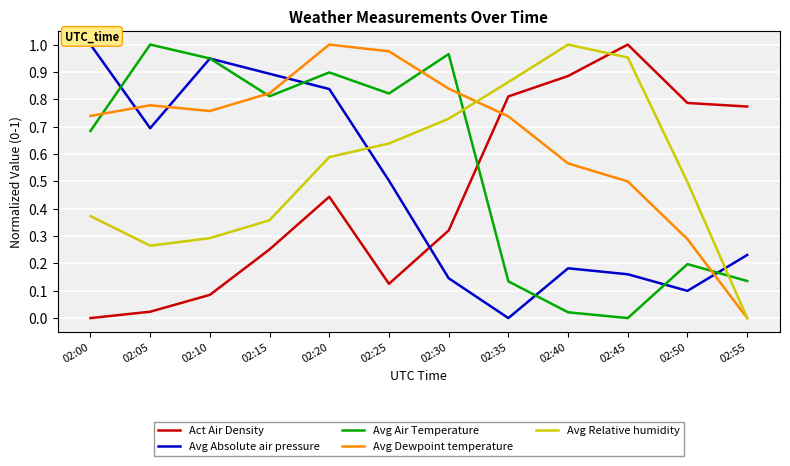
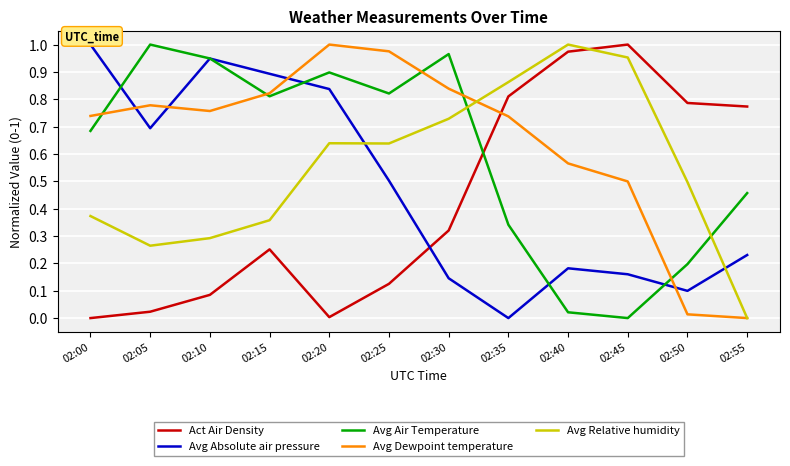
  {
    "Act Air Density": {
      "02:00": 0.00,
      "02:05": 0.02,
      "02:10": 0.08,
      "02:15": 0.25,
-     "02:20": 0.44,
+     "02:20": 0.00,
      "02:25": 0.13,
      "02:30": 0.32,
      "02:35": 0.81,
-     "02:40": 0.89,
+     "02:40": 0.97,
      "02:45": 1.00,
      "02:50": 0.79,
      "02:55": 0.77
    },
    "Avg Absolute air pressure": {
      "02:05": 0.69,
      "02:15": 0.89,
      "02:20": 0.84,
      "02:25": 0.50,
      "02:30": 0.15,
      "02:35": 0.00,
      "02:40": 0.18,
      "02:45": 0.16,
      "02:50": 0.10,
      "02:55": 0.23
    },
    "Avg Air Temperature": {
      "02:00": 0.68,
      "02:05": 1.00,
      "02:15": 0.81,
      "02:20": 0.90,
      "02:25": 0.82,
      "02:30": 0.97,
-     "02:35": 0.13,
+     "02:35": 0.34,
      "02:40": 0.02,
      "02:45": 0.00,
      "02:50": 0.20,
-     "02:55": 0.14
+     "02:55": 0.46
    },
    "Avg Dewpoint temperature": {
      "02:00": 0.74,
      "02:05": 0.78,
      "02:10": 0.76,
      "02:15": 0.82,
      "02:20": 1.00,
      "02:25": 0.98,
      "02:30": 0.84,
      "02:35": 0.74,
      "02:40": 0.57,
      "02:45": 0.50,
-     "02:50": 0.29
+     "02:50": 0.01
    },
    "Avg Relative humidity": {
      "02:00": 0.37,
      "02:05": 0.26,
      "02:10": 0.29,
      "02:15": 0.36,
-     "02:20": 0.59,
+     "02:20": 0.64,
      "02:25": 0.64,
      "02:30": 0.73,
      "02:35": 0.86,
      "02:40": 1.00,
      "02:45": 0.95,
      "02:50": 0.50
    }
  }
